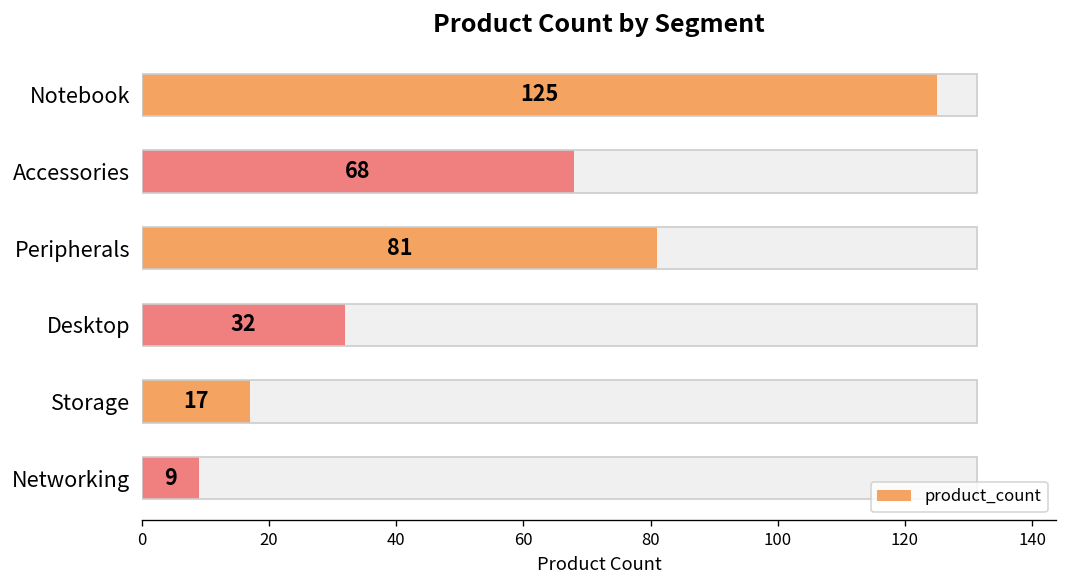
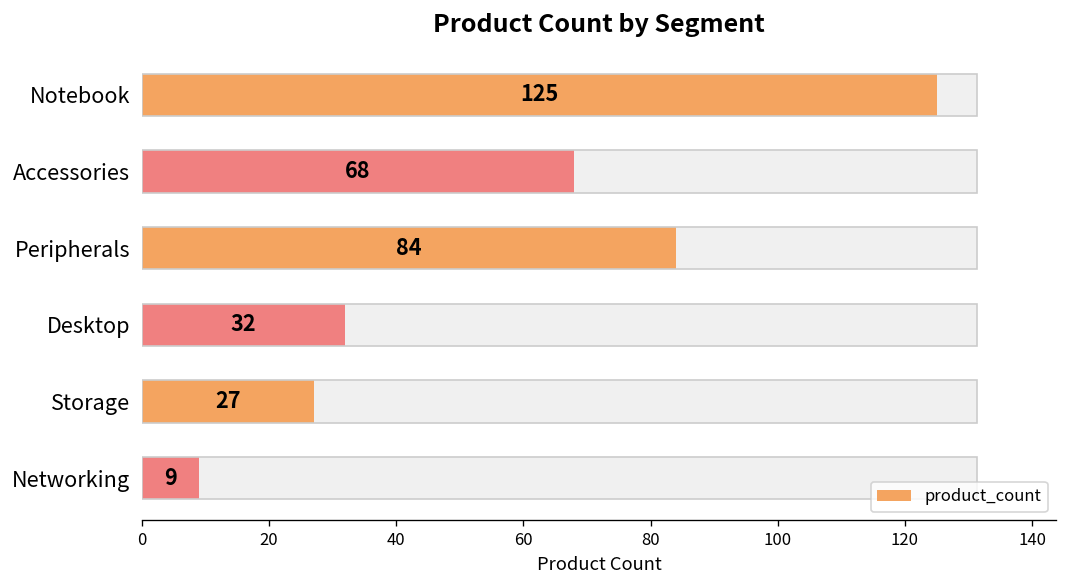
  {
    "product_count": {
-     "Peripherals": 81,
-     "Storage": 17
+     "Peripherals": 84,
+     "Storage": 27
    }
  }
